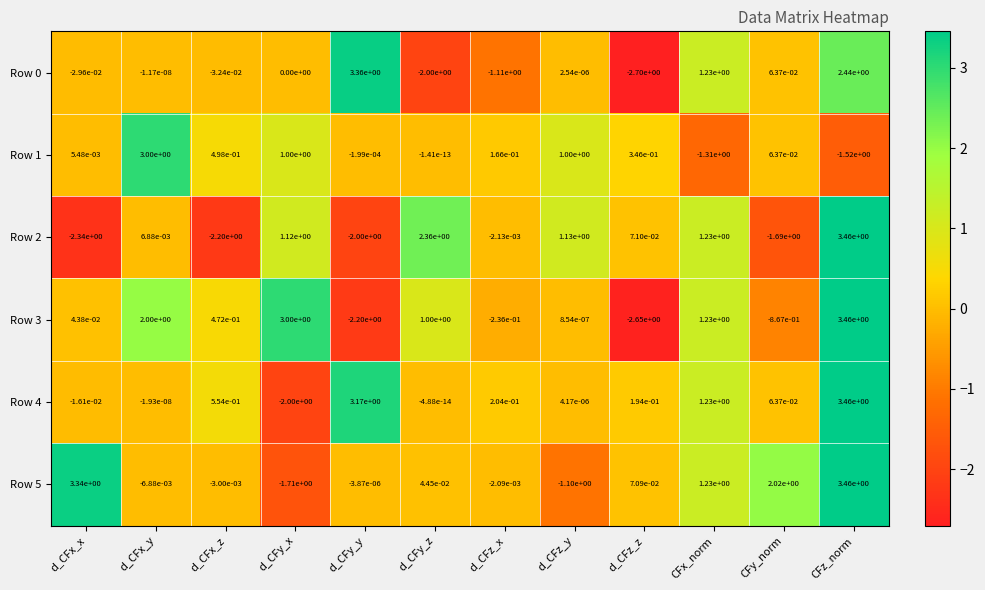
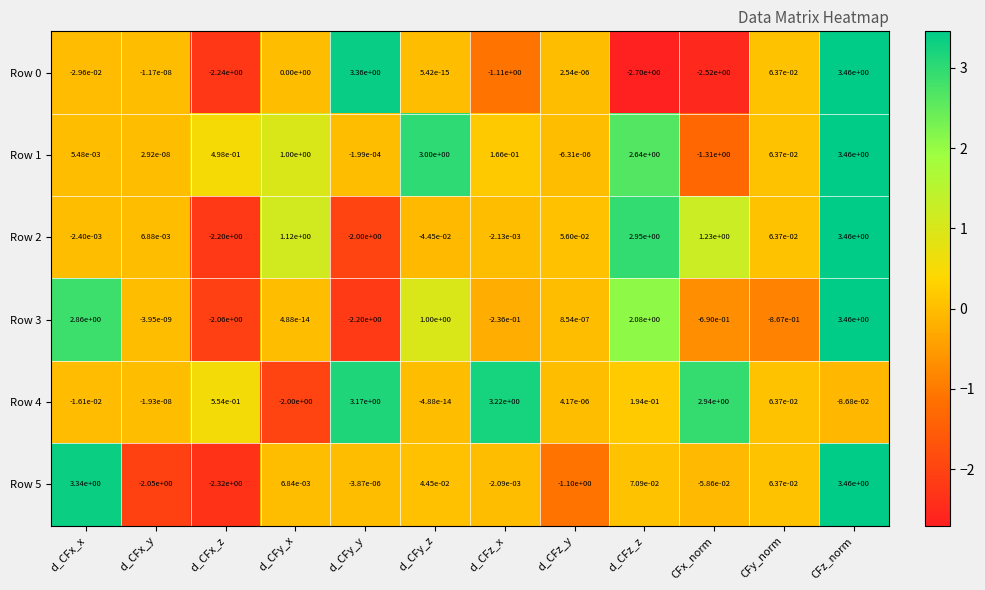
  {
    "Row 0": {
      "d_CFx_x": "-2.96e-02",
      "d_CFx_y": "-1.17e-08",
-     "d_CFx_z": "-3.24e-02",
+     "d_CFx_z": "-2.24e+00",
      "d_CFy_x": "0.00e+00",
      "d_CFy_y": "3.36e+00",
-     "d_CFy_z": "-2.00e+00",
+     "d_CFy_z": "5.42e-15",
      "d_CFz_x": "-1.11e+00",
      "d_CFz_y": "2.54e-06",
      "d_CFz_z": "-2.70e+00",
-     "CFx_norm": "1.23e+00",
+     "CFx_norm": "-2.52e+00",
      "CFy_norm": "6.37e-02",
-     "CFz_norm": "2.44e+00"
+     "CFz_norm": "3.46e+00"
    },
    "Row 1": {
      "d_CFx_x": "5.48e-03",
-     "d_CFx_y": "3.00e+00",
+     "d_CFx_y": "2.92e-08",
      "d_CFx_z": "4.98e-01",
      "d_CFy_x": "1.00e+00",
      "d_CFy_y": "-1.99e-04",
-     "d_CFy_z": "-1.41e-13",
+     "d_CFy_z": "3.00e+00",
      "d_CFz_x": "1.66e-01",
-     "d_CFz_y": "1.00e+00",
-     "d_CFz_z": "3.46e-01",
+     "d_CFz_y": "-6.31e-06",
+     "d_CFz_z": "2.64e+00",
      "CFx_norm": "-1.31e+00",
      "CFy_norm": "6.37e-02",
-     "CFz_norm": "-1.52e+00"
+     "CFz_norm": "3.46e+00"
    },
    "Row 2": {
-     "d_CFx_x": "-2.34e+00",
+     "d_CFx_x": "-2.40e-03",
      "d_CFx_y": "6.88e-03",
      "d_CFx_z": "-2.20e+00",
      "d_CFy_x": "1.12e+00",
      "d_CFy_y": "-2.00e+00",
-     "d_CFy_z": "2.36e+00",
+     "d_CFy_z": "-4.45e-02",
      "d_CFz_x": "-2.13e-03",
-     "d_CFz_y": "1.13e+00",
-     "d_CFz_z": "7.10e-02",
+     "d_CFz_y": "5.60e-02",
+     "d_CFz_z": "2.95e+00",
      "CFx_norm": "1.23e+00",
-     "CFy_norm": "-1.69e+00",
+     "CFy_norm": "6.37e-02",
      "CFz_norm": "3.46e+00"
    },
    "Row 3": {
-     "d_CFx_x": "4.38e-02",
-     "d_CFx_y": "2.00e+00",
-     "d_CFx_z": "4.72e-01",
-     "d_CFy_x": "3.00e+00",
+     "d_CFx_x": "2.86e+00",
+     "d_CFx_y": "-3.95e-09",
+     "d_CFx_z": "-2.06e+00",
+     "d_CFy_x": "4.88e-14",
      "d_CFy_y": "-2.20e+00",
      "d_CFy_z": "1.00e+00",
      "d_CFz_x": "-2.36e-01",
      "d_CFz_y": "8.54e-07",
-     "d_CFz_z": "-2.65e+00",
-     "CFx_norm": "1.23e+00",
+     "d_CFz_z": "2.08e+00",
+     "CFx_norm": "-6.90e-01",
      "CFy_norm": "-8.67e-01",
      "CFz_norm": "3.46e+00"
    },
    "Row 4": {
      "d_CFx_x": "-1.61e-02",
      "d_CFx_y": "-1.93e-08",
      "d_CFx_z": "5.54e-01",
      "d_CFy_x": "-2.00e+00",
      "d_CFy_y": "3.17e+00",
      "d_CFy_z": "-4.88e-14",
-     "d_CFz_x": "2.04e-01",
+     "d_CFz_x": "3.22e+00",
      "d_CFz_y": "4.17e-06",
      "d_CFz_z": "1.94e-01",
-     "CFx_norm": "1.23e+00",
+     "CFx_norm": "2.94e+00",
      "CFy_norm": "6.37e-02",
-     "CFz_norm": "3.46e+00"
+     "CFz_norm": "-8.68e-02"
    },
    "Row 5": {
      "d_CFx_x": "3.34e+00",
-     "d_CFx_y": "-6.88e-03",
-     "d_CFx_z": "-3.00e-03",
-     "d_CFy_x": "-1.71e+00",
+     "d_CFx_y": "-2.05e+00",
+     "d_CFx_z": "-2.32e+00",
+     "d_CFy_x": "6.84e-03",
      "d_CFy_y": "-3.87e-06",
      "d_CFy_z": "4.45e-02",
      "d_CFz_x": "-2.09e-03",
      "d_CFz_y": "-1.10e+00",
      "d_CFz_z": "7.09e-02",
-     "CFx_norm": "1.23e+00",
-     "CFy_norm": "2.02e+00",
+     "CFx_norm": "-5.86e-02",
+     "CFy_norm": "6.37e-02",
      "CFz_norm": "3.46e+00"
    }
  }
